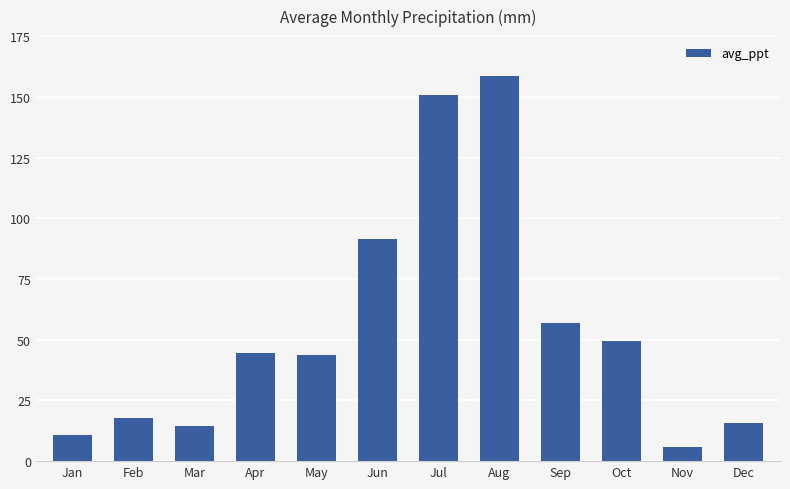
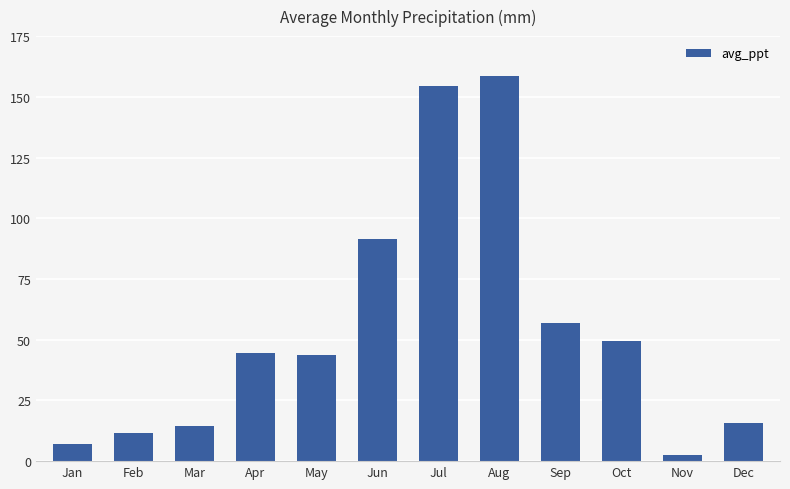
  {
-   "Jan": 11,
-   "Feb": 18,
+   "Jan": 7,
+   "Feb": 11,
    "Mar": 14,
    "Apr": 44,
    "May": 44,
    "Jun": 91,
-   "Jul": 151,
+   "Jul": 154,
    "Aug": 159,
    "Sep": 57,
    "Oct": 50,
-   "Nov": 6,
+   "Nov": 2,
    "Dec": 16
  }
